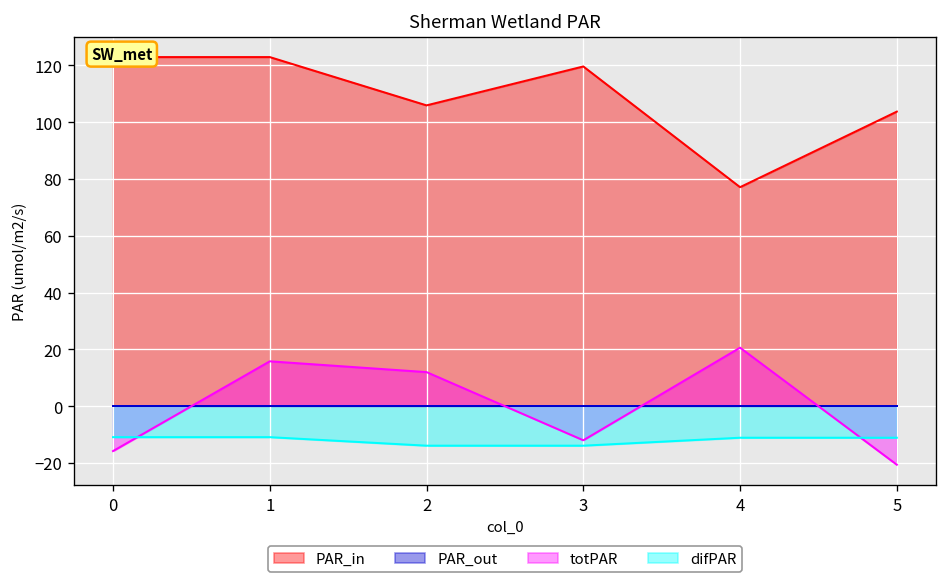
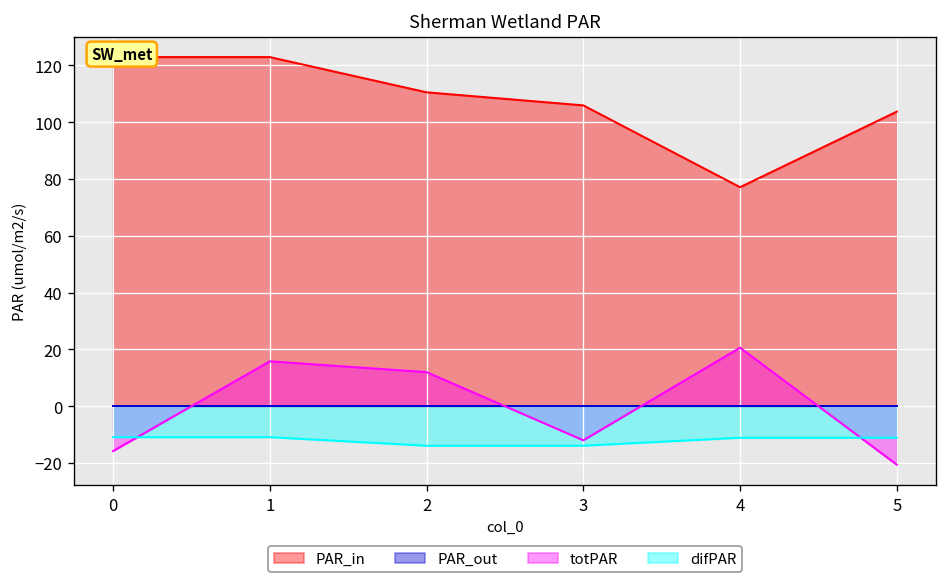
  {
    "PAR_in": {
      "1": 123,
-     "2": 106,
-     "3": 120,
+     "2": 111,
+     "3": 106,
      "4": 77,
      "5": 104
    }
  }
